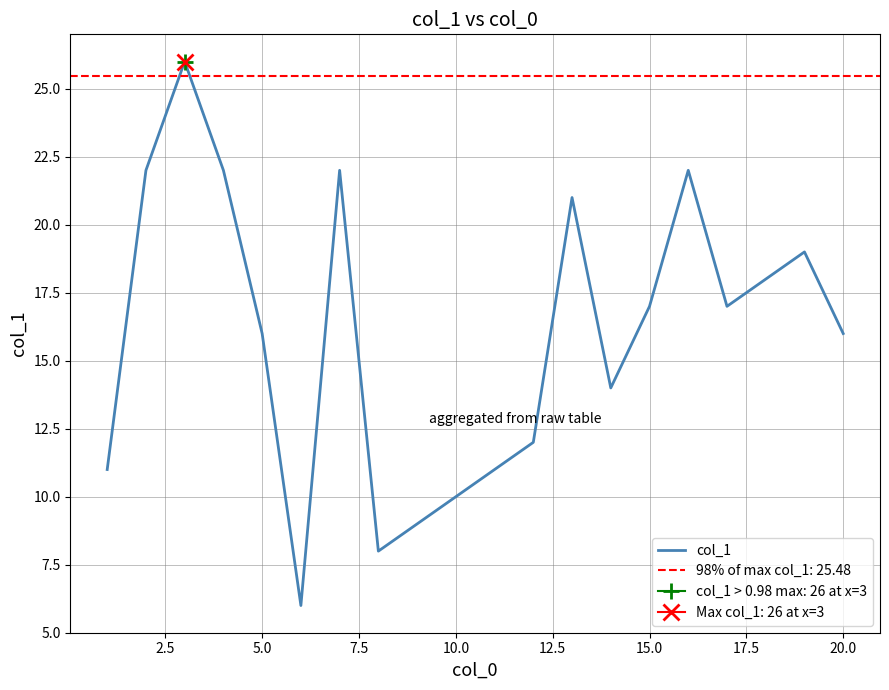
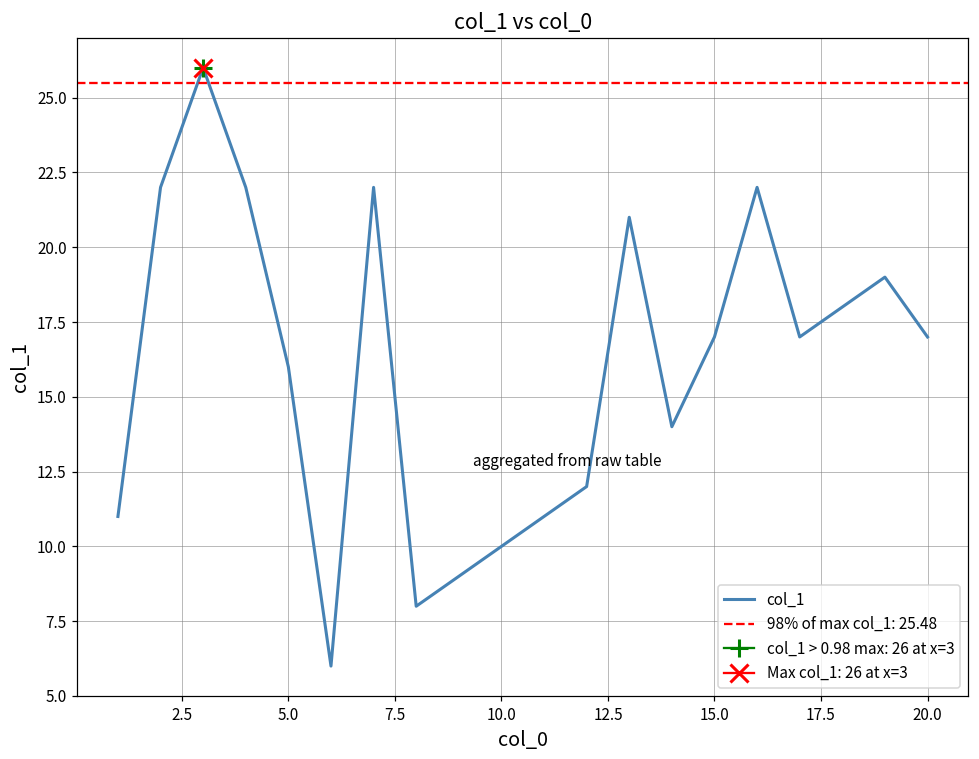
  {
    "col_1": {
      "5.0": 16,
      "10.0": 10,
      "15.0": 17,
-     "20.0": 16
+     "20.0": 17
    }
  }
